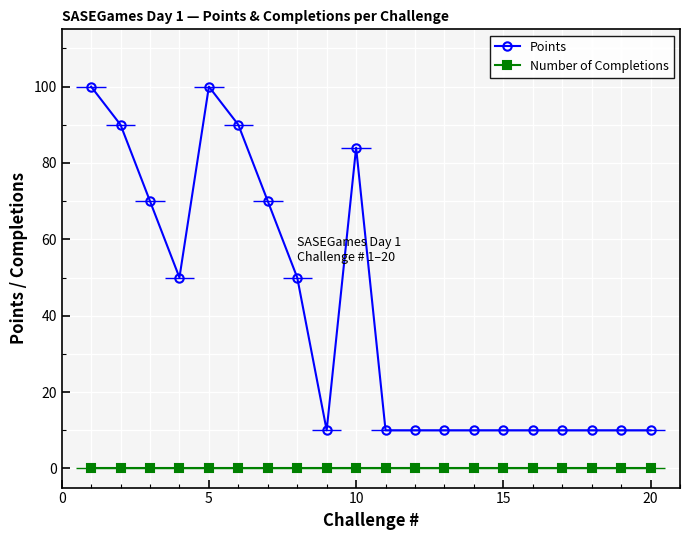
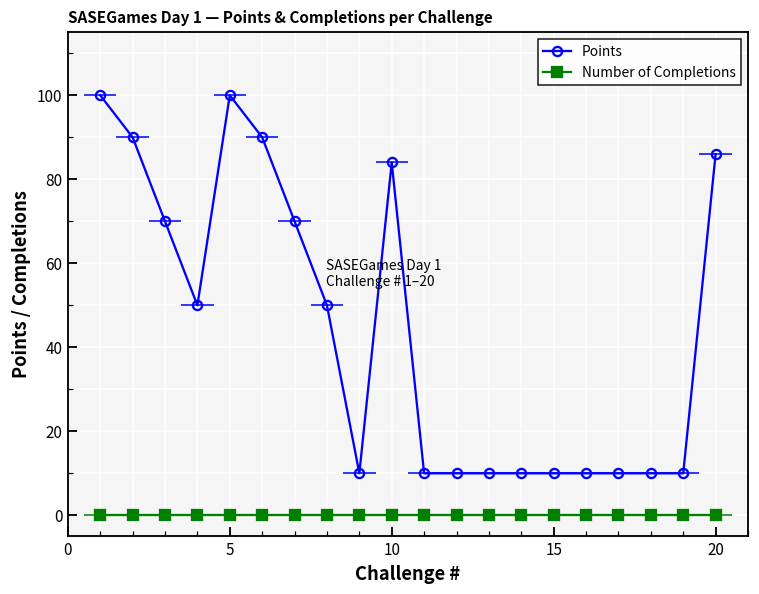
  {
    "Points": {
      "5": 100,
      "10": 84,
      "15": 10,
-     "20": 10
+     "20": 86
    },
    "Number of Completions": {
      "5": 0,
      "10": 0,
      "15": 0,
      "20": 0
    }
  }
